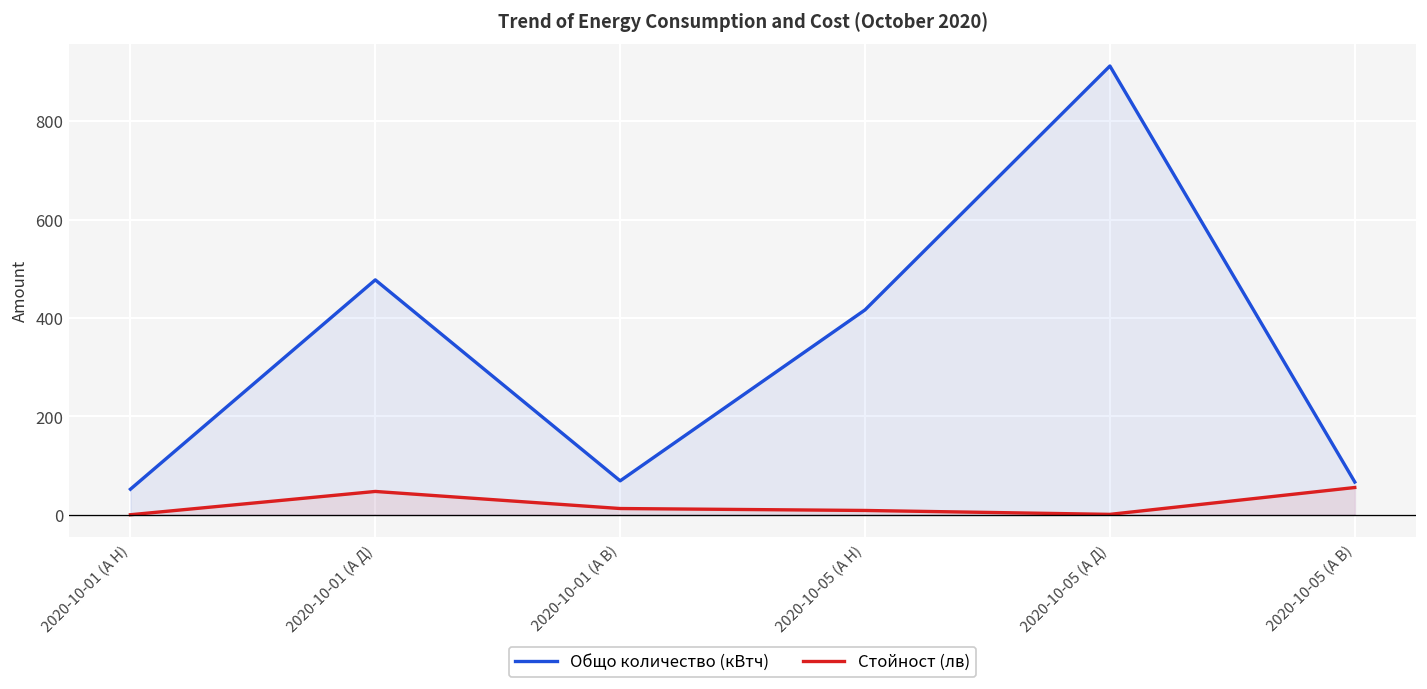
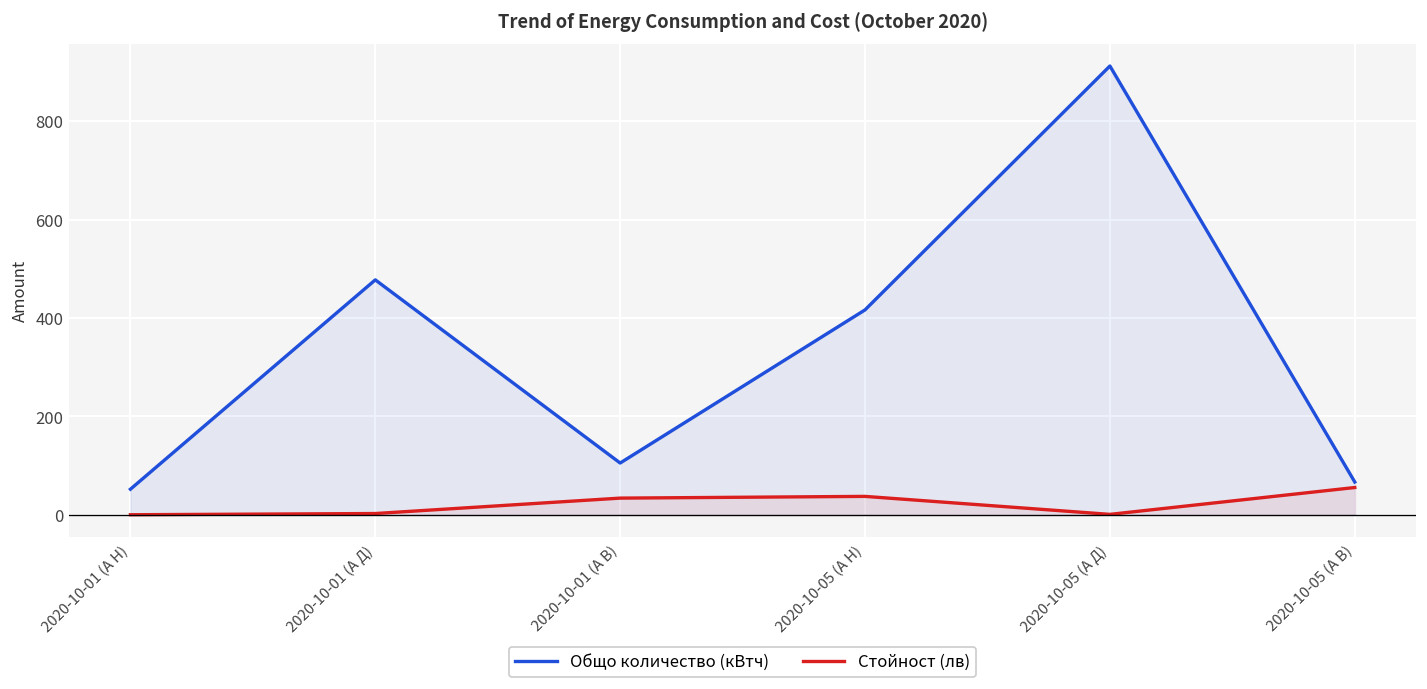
  {
    "Общо количество (кВтч)": {
      "2020-10-01 (А Н)": 50,
      "2020-10-01 (А Д)": 480,
-     "2020-10-01 (А В)": 70,
+     "2020-10-01 (А В)": 110,
      "2020-10-05 (А Н)": 420,
      "2020-10-05 (А Д)": 910,
      "2020-10-05 (А В)": 70
    },
    "Стойност (лв)": {
      "2020-10-01 (А Н)": 0,
-     "2020-10-01 (А Д)": 50,
-     "2020-10-01 (А В)": 10,
-     "2020-10-05 (А Н)": 10,
+     "2020-10-01 (А Д)": 0,
+     "2020-10-01 (А В)": 30,
+     "2020-10-05 (А Н)": 40,
      "2020-10-05 (А Д)": 0,
      "2020-10-05 (А В)": 60
    }
  }
